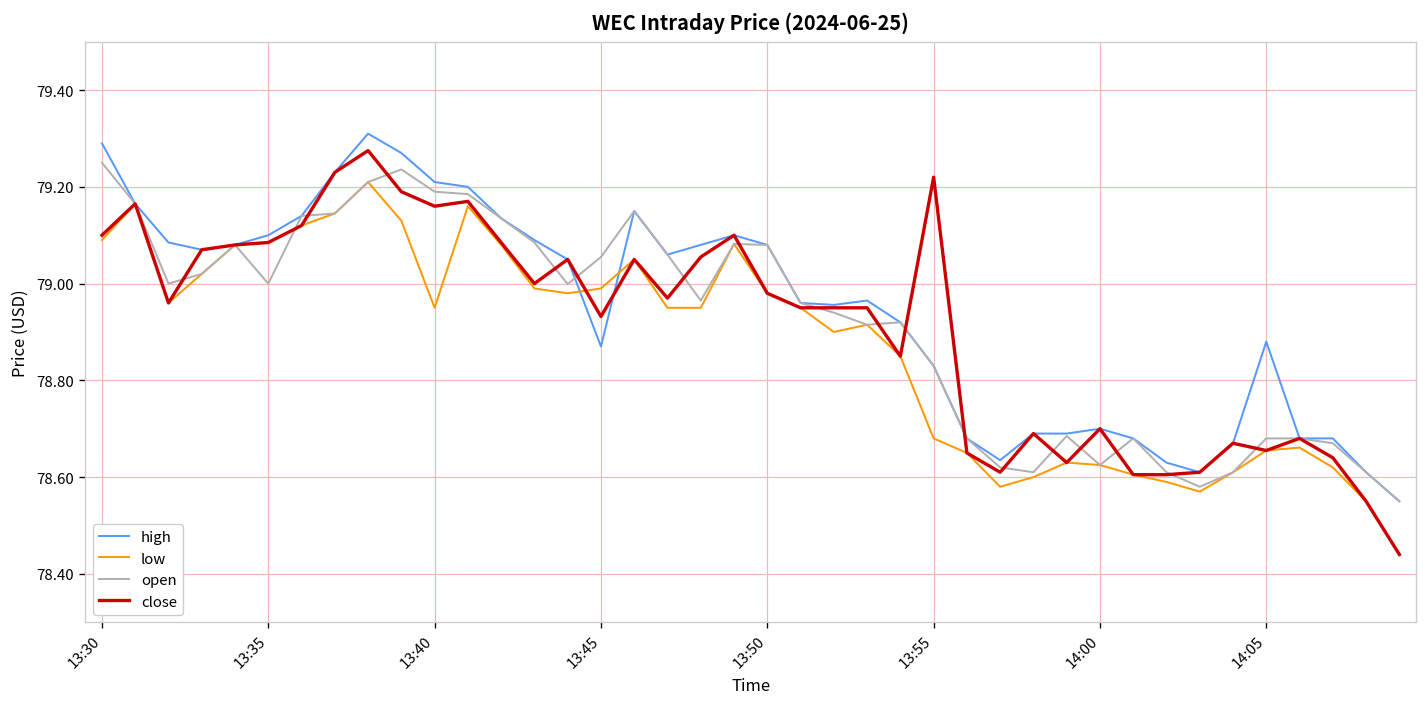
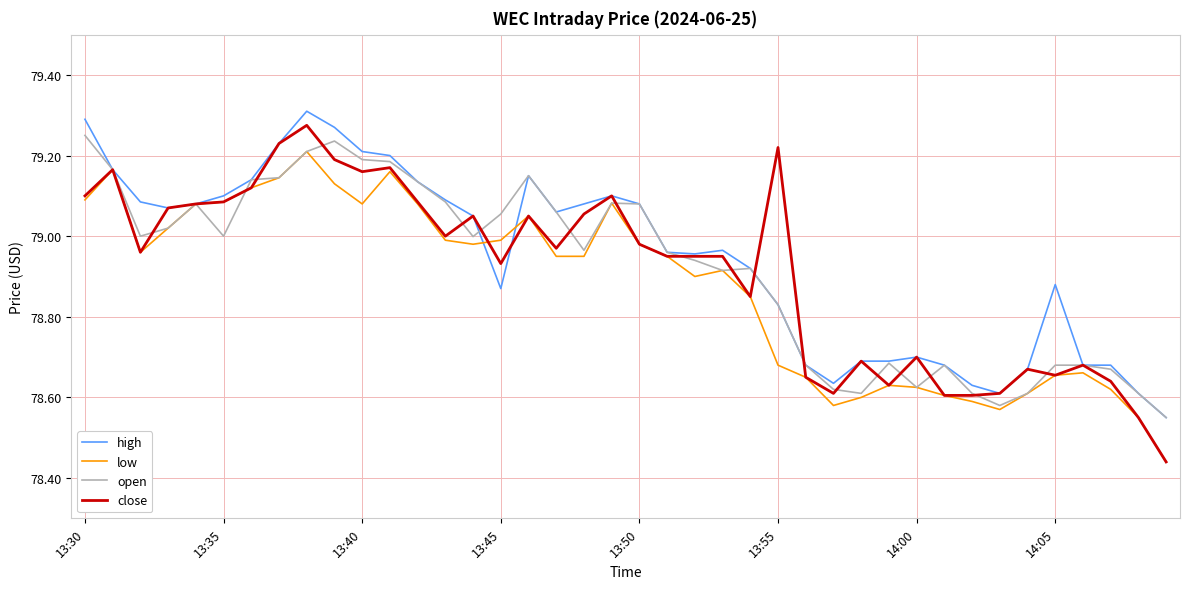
  {
    "high": {
      "13:30": 79.29,
      "13:35": 79.10,
      "13:40": 79.21,
      "13:45": 78.87,
      "14:05": 78.88
    },
    "low": {
      "13:30": 79.09,
-     "13:40": 78.95,
+     "13:40": 79.08,
      "13:45": 78.99,
      "13:55": 78.68
    },
    "open": {
      "13:30": 79.25,
      "13:35": 79.00,
      "13:40": 79.19,
      "13:45": 79.06,
      "14:05": 78.68
    },
    "close": {
      "13:30": 79.10,
      "13:40": 79.16,
      "13:45": 78.93,
      "13:55": 79.22
    }
  }
